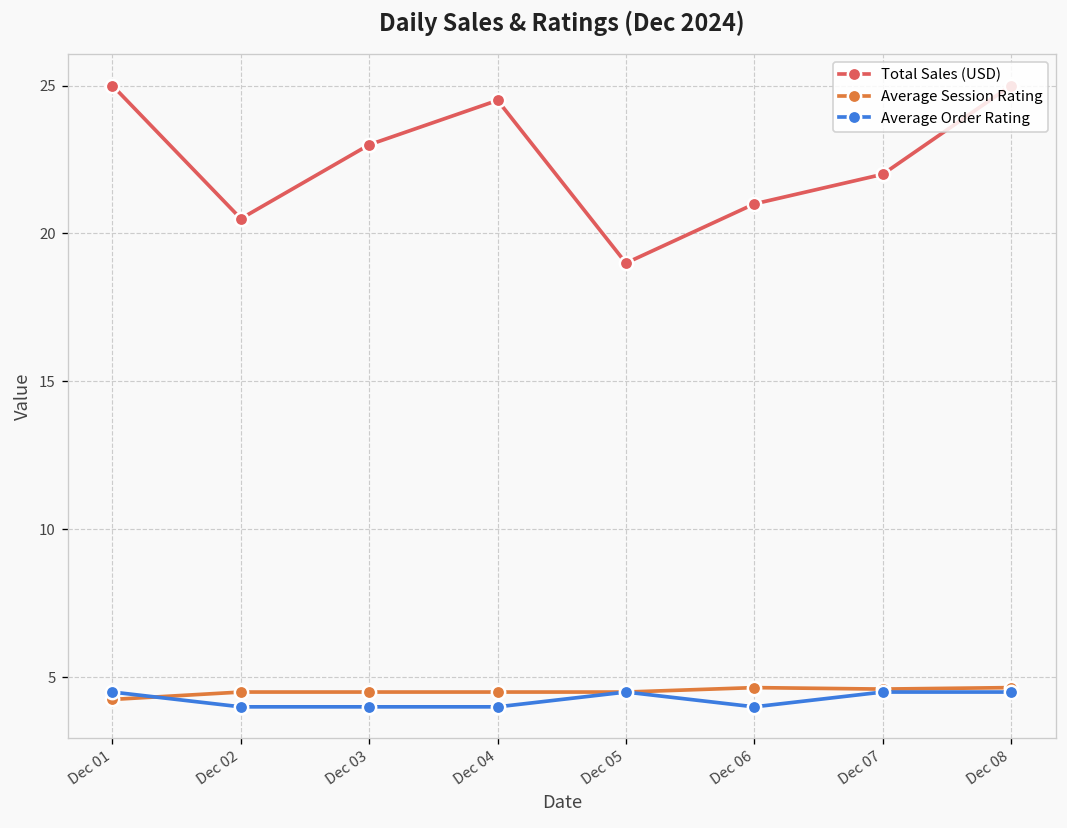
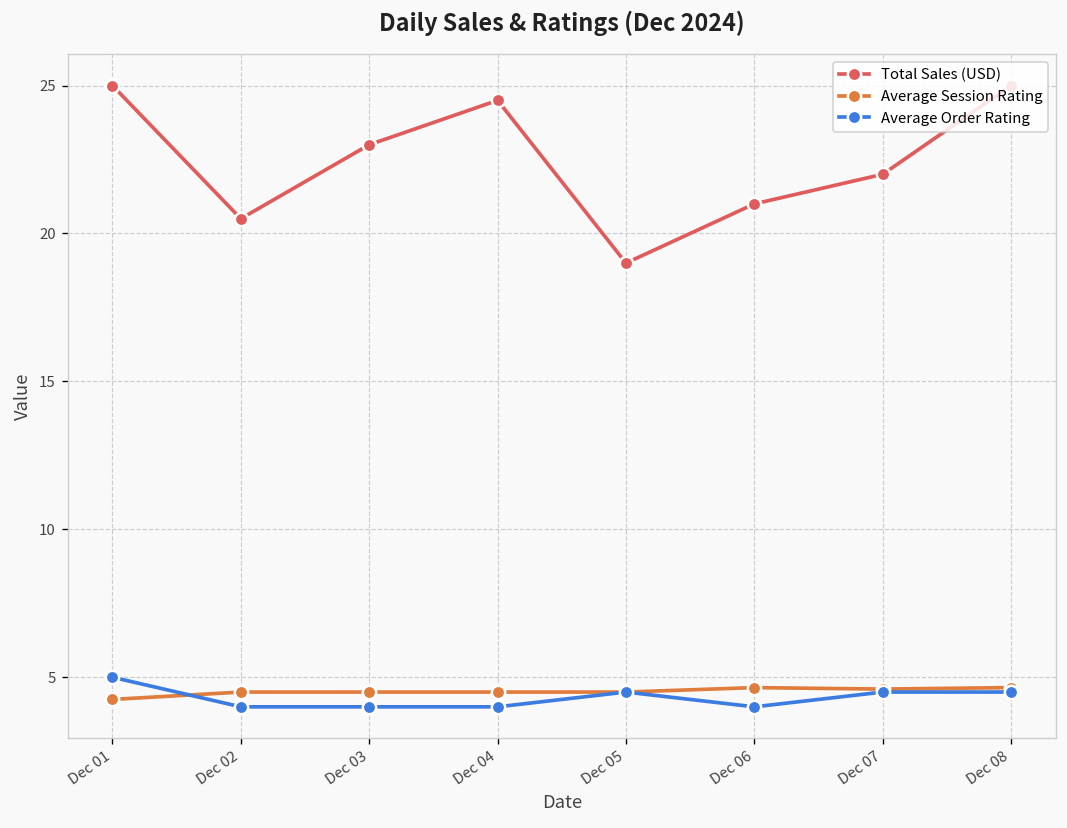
  {
    "Average Order Rating": {
-     "Dec 01": 4.5,
+     "Dec 01": 5.0,
      "Dec 02": 4.0,
      "Dec 03": 4.0,
      "Dec 04": 4.0,
      "Dec 06": 4.0,
      "Dec 08": 4.5
    }
  }
